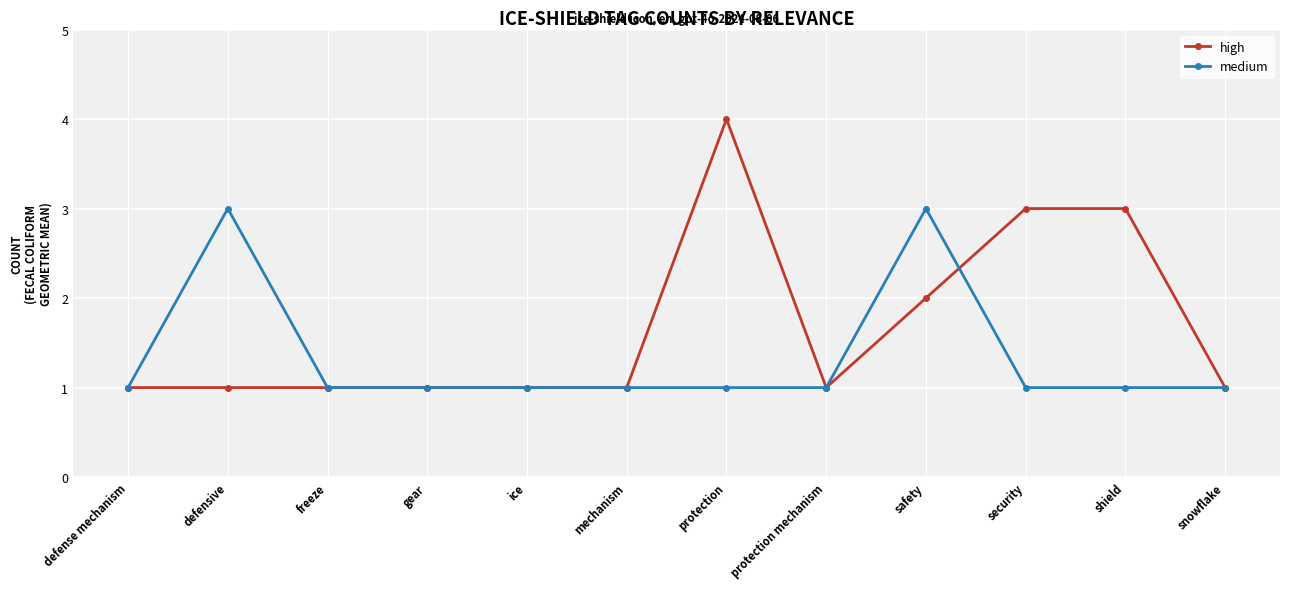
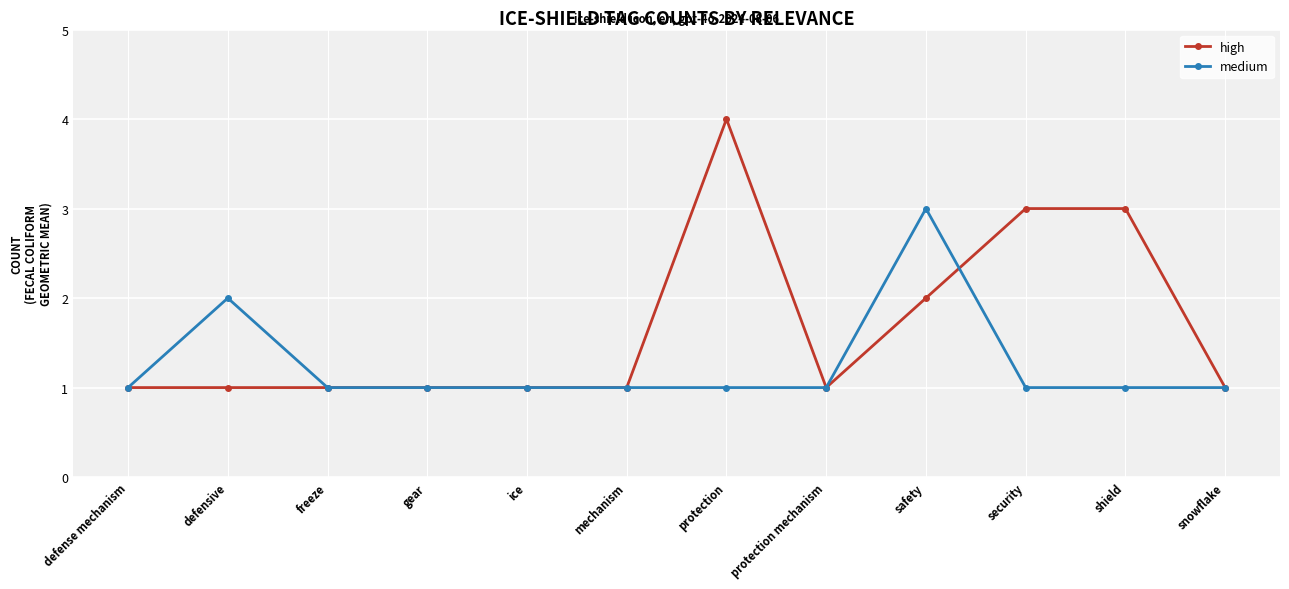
  {
    "high": {
      "defensive": 1,
      "protection": 4,
      "safety": 2,
      "security": 3,
      "shield": 3
    },
    "medium": {
-     "defensive": 3,
+     "defensive": 2,
      "protection": 1,
      "safety": 3,
      "security": 1,
      "shield": 1
    }
  }
